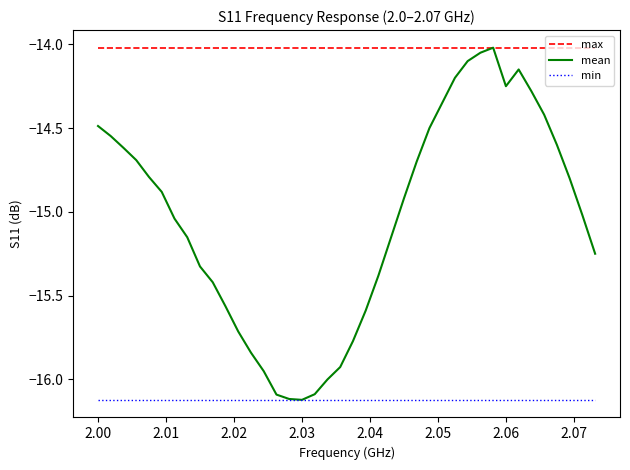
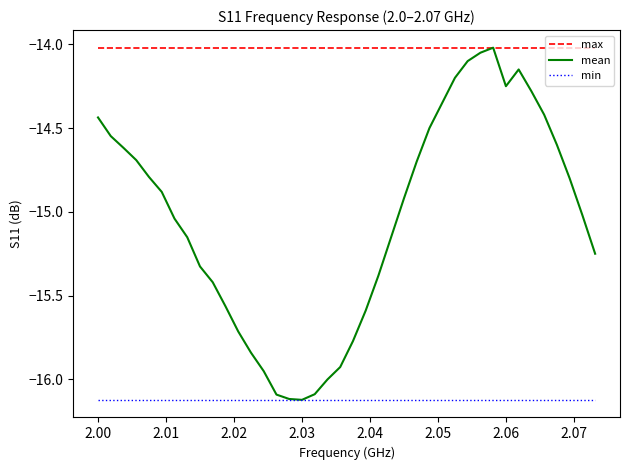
  {
    "max": {
      "2.00": -14.02,
      "2.03": -14.02,
      "2.06": -14.02
    },
    "mean": {
-     "2.00": -14.49,
+     "2.00": -14.44,
      "2.06": -14.25
    },
    "min": {
      "2.00": -16.12,
      "2.06": -16.12
    }
  }
